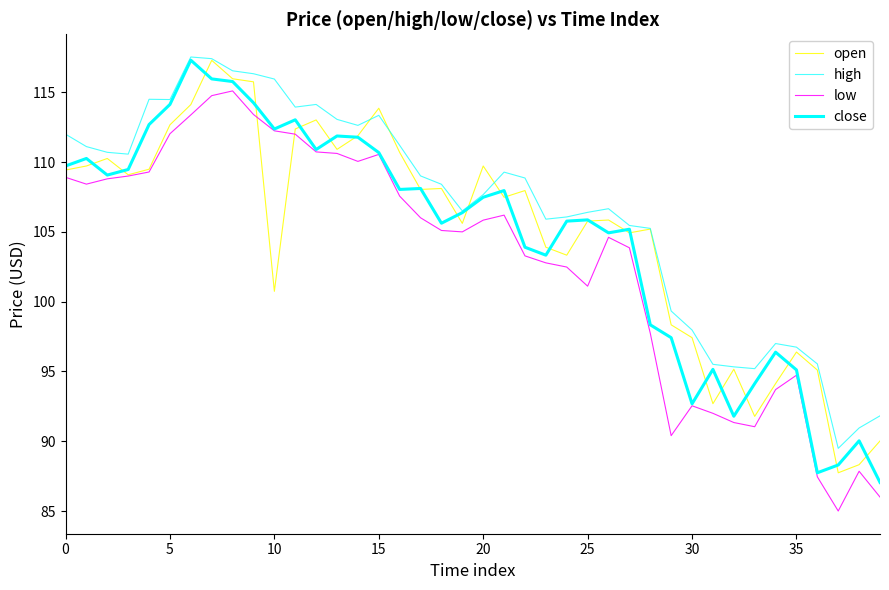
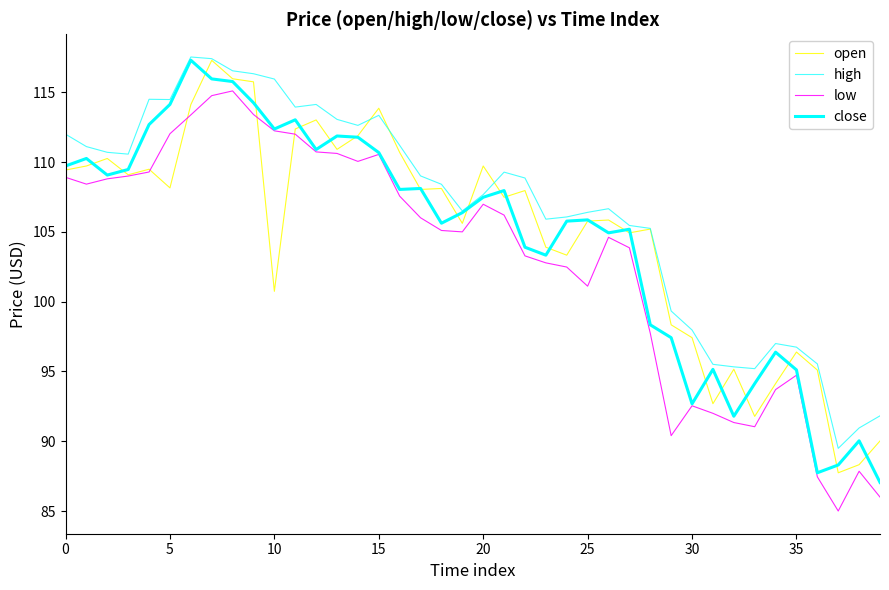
  {
    "open": {
      "0": 109.4,
-     "5": 112.7,
+     "5": 108.2,
      "10": 100.7,
      "15": 113.9,
      "20": 109.7,
      "30": 97.4,
      "35": 96.4
    },
    "low": {
      "0": 108.9,
      "5": 112.0,
-     "20": 105.8,
+     "20": 107.0,
      "25": 101.1,
      "35": 94.7
    }
  }
